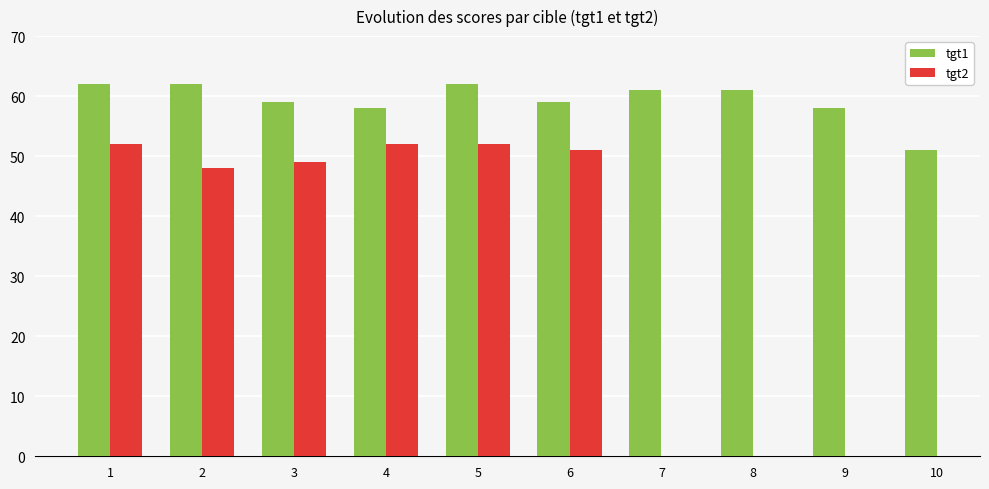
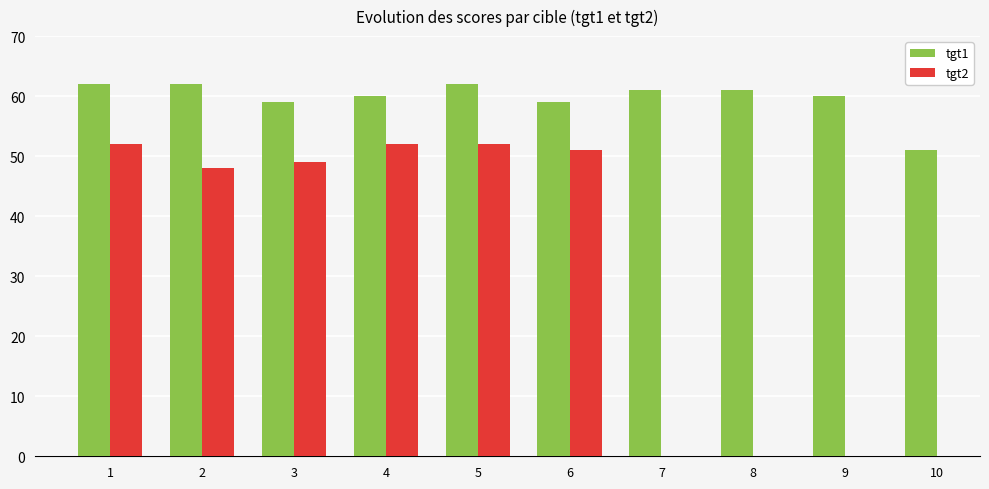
  {
    "tgt1": {
      "1": 62,
      "2": 62,
      "3": 59,
-     "4": 58,
+     "4": 60,
      "5": 62,
      "6": 59,
      "7": 61,
      "8": 61,
-     "9": 58,
+     "9": 60,
      "10": 51
    }
  }
